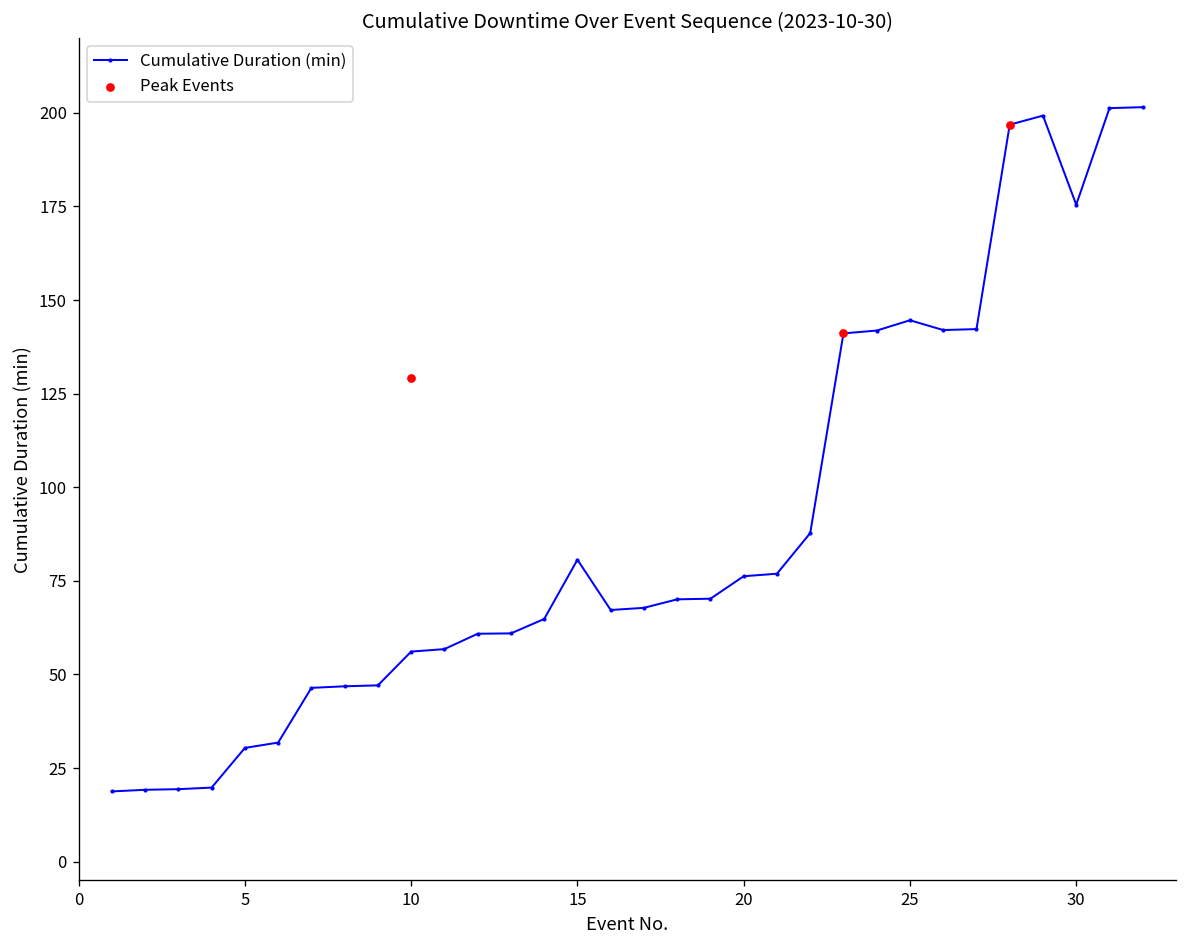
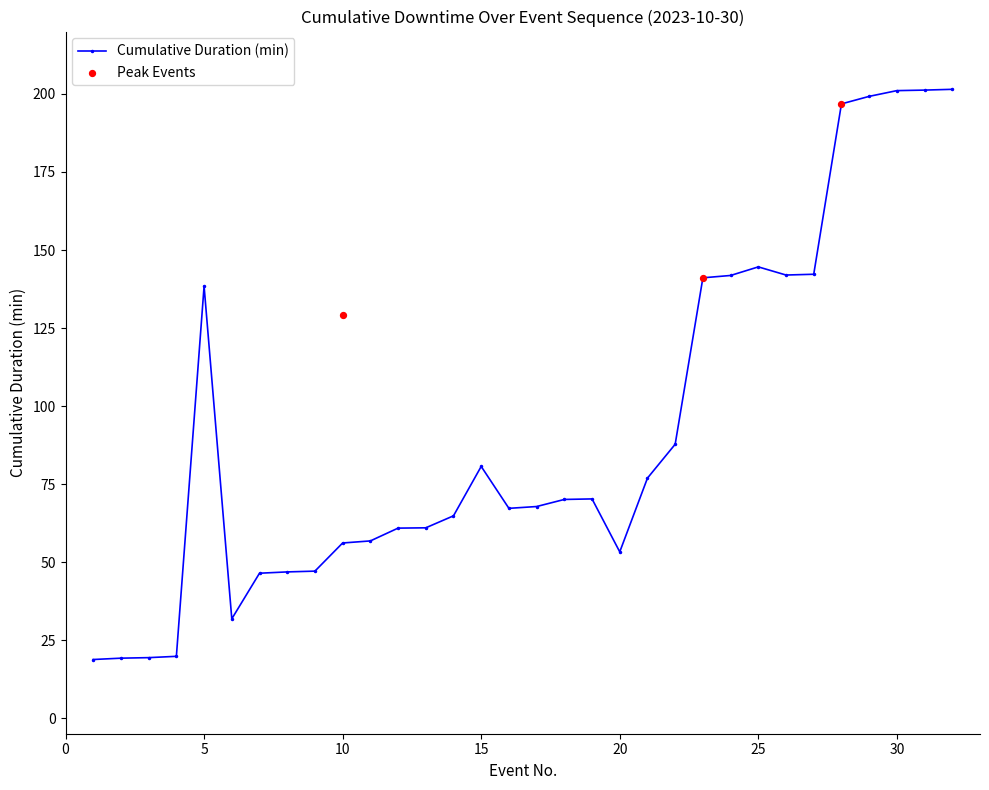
  {
    "Cumulative Duration (min)": {
-     "5": 30,
+     "5": 138,
      "10": 56,
      "15": 81,
-     "20": 76,
+     "20": 53,
      "25": 145,
-     "30": 175
+     "30": 201
    }
  }
